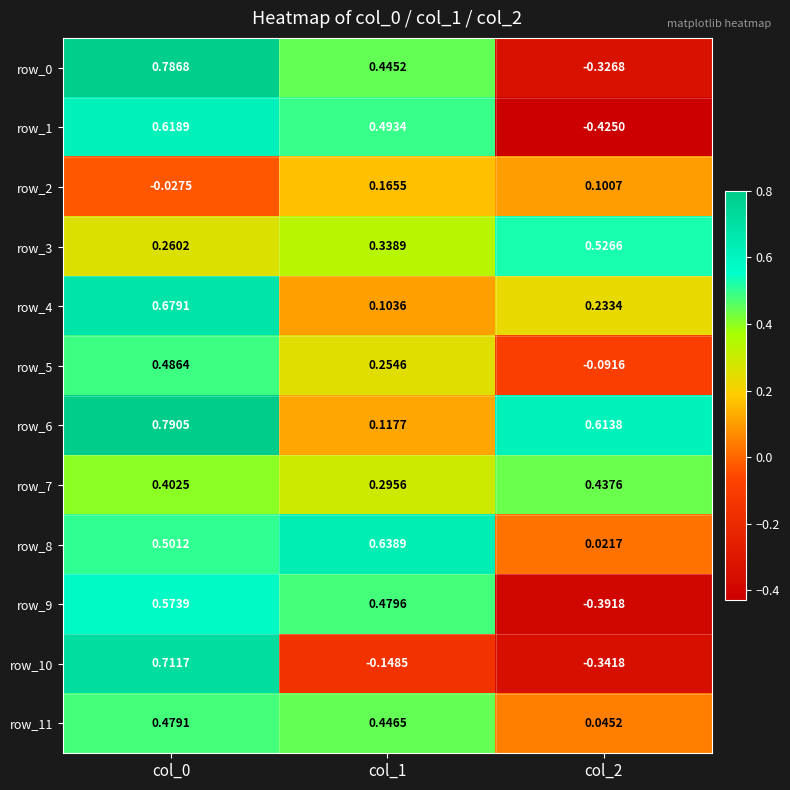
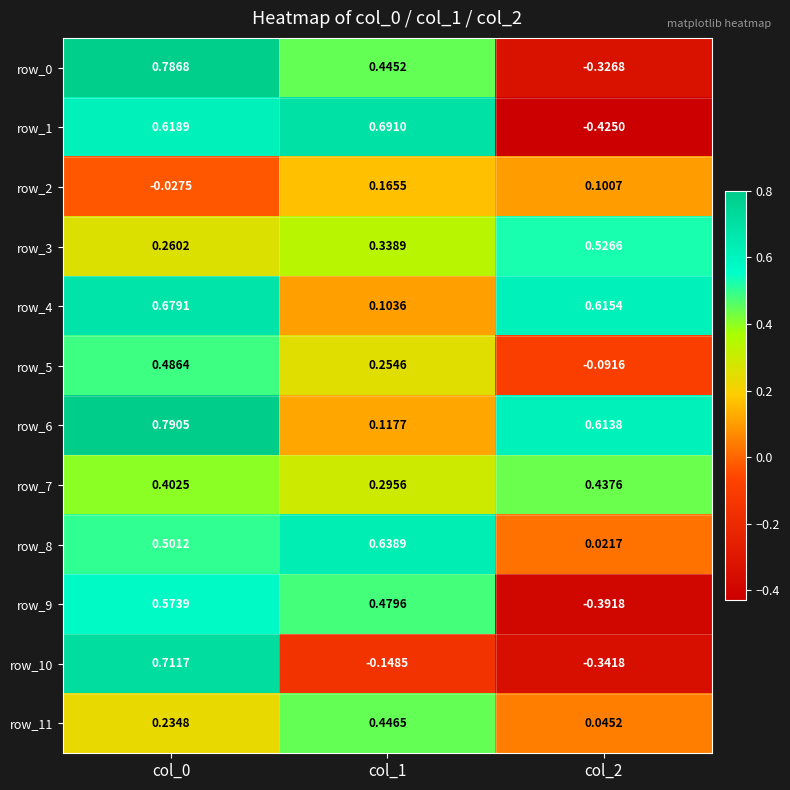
  {
    "row_0": {
      "col_0": 0.7868,
      "col_1": 0.4452,
      "col_2": -0.3268
    },
    "row_1": {
      "col_0": 0.6189,
-     "col_1": 0.4934,
+     "col_1": 0.6910,
      "col_2": -0.4250
    },
    "row_2": {
      "col_0": -0.0275,
      "col_1": 0.1655,
      "col_2": 0.1007
    },
    "row_3": {
      "col_0": 0.2602,
      "col_1": 0.3389,
      "col_2": 0.5266
    },
    "row_4": {
      "col_0": 0.6791,
      "col_1": 0.1036,
-     "col_2": 0.2334
+     "col_2": 0.6154
    },
    "row_5": {
      "col_0": 0.4864,
      "col_1": 0.2546,
      "col_2": -0.0916
    },
    "row_6": {
      "col_0": 0.7905,
      "col_1": 0.1177,
      "col_2": 0.6138
    },
    "row_7": {
      "col_0": 0.4025,
      "col_1": 0.2956,
      "col_2": 0.4376
    },
    "row_8": {
      "col_0": 0.5012,
      "col_1": 0.6389,
      "col_2": 0.0217
    },
    "row_9": {
      "col_0": 0.5739,
      "col_1": 0.4796,
      "col_2": -0.3918
    },
    "row_10": {
      "col_0": 0.7117,
      "col_1": -0.1485,
      "col_2": -0.3418
    },
    "row_11": {
-     "col_0": 0.4791,
+     "col_0": 0.2348,
      "col_1": 0.4465,
      "col_2": 0.0452
    }
  }
